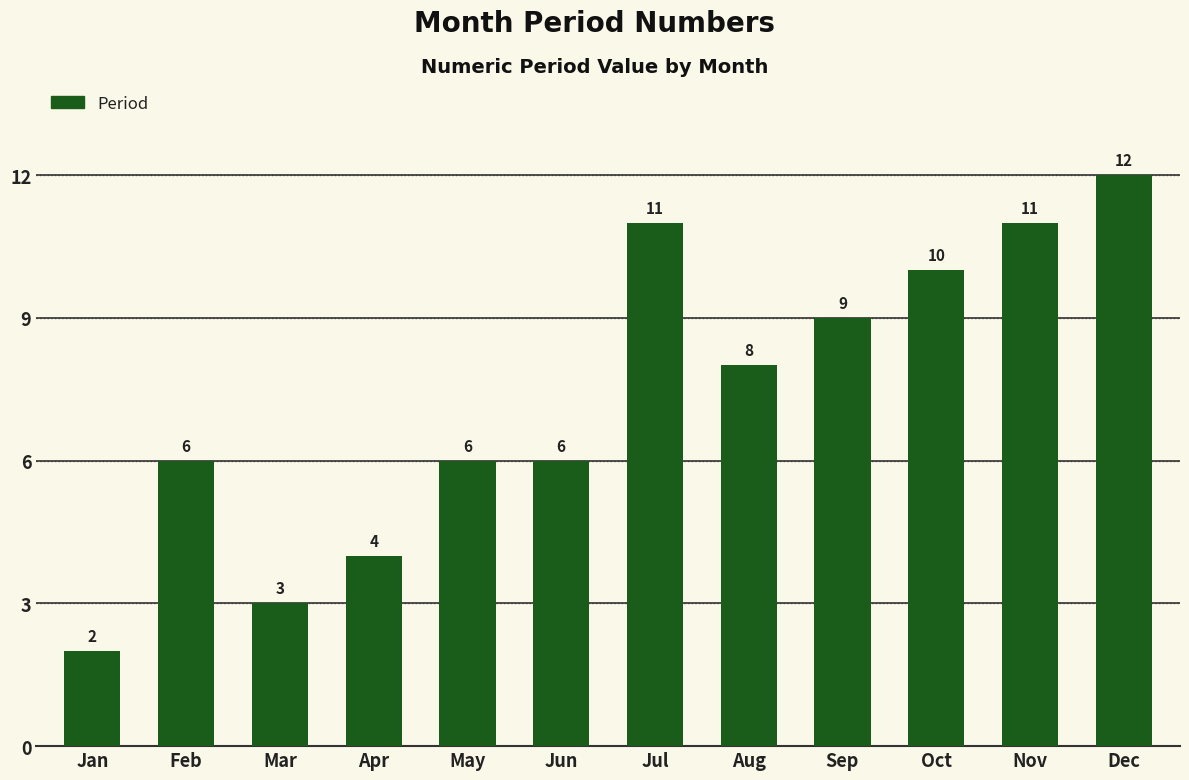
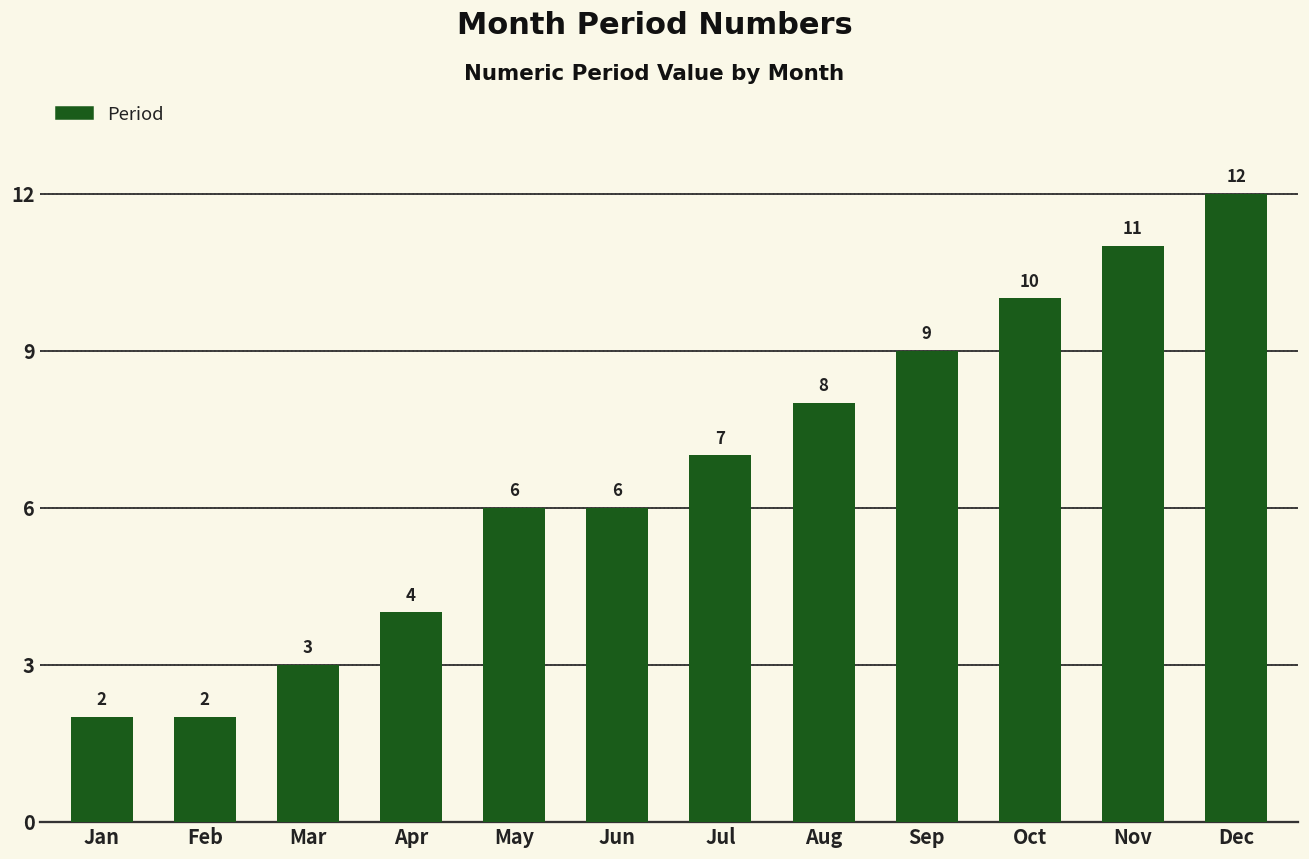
  {
    "Jan": 2,
-   "Feb": 6,
+   "Feb": 2,
    "Mar": 3,
    "Apr": 4,
    "May": 6,
    "Jun": 6,
-   "Jul": 11,
+   "Jul": 7,
    "Aug": 8,
    "Sep": 9,
    "Oct": 10,
    "Nov": 11,
    "Dec": 12
  }
